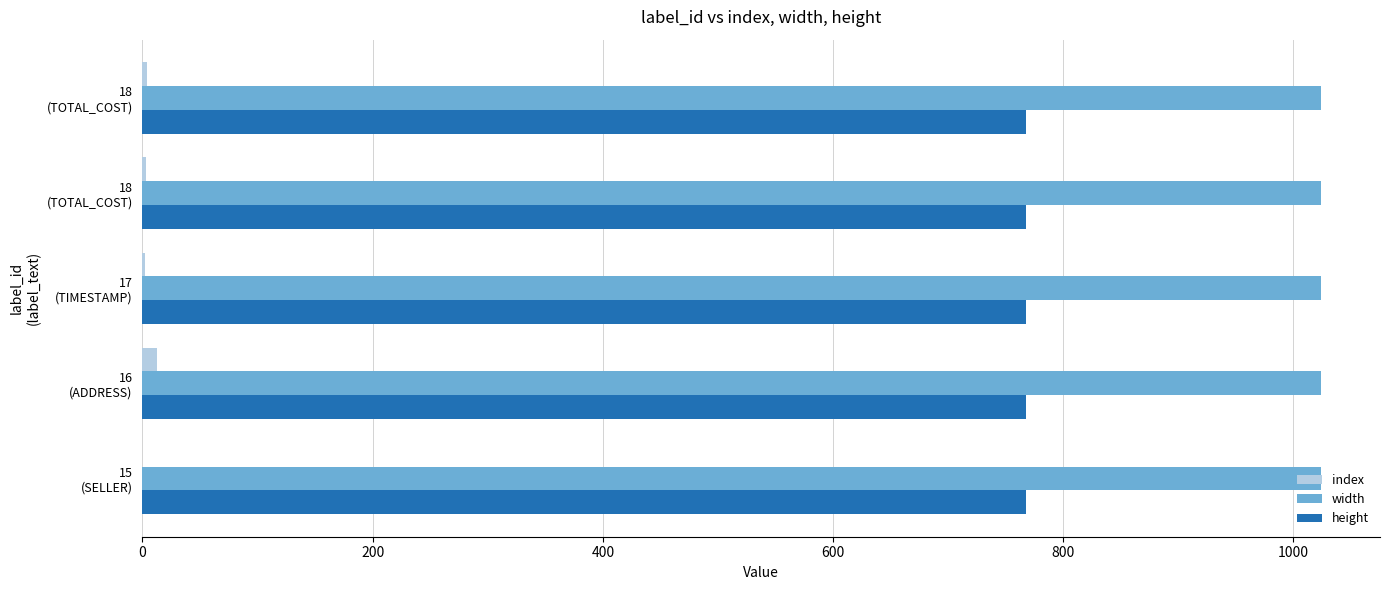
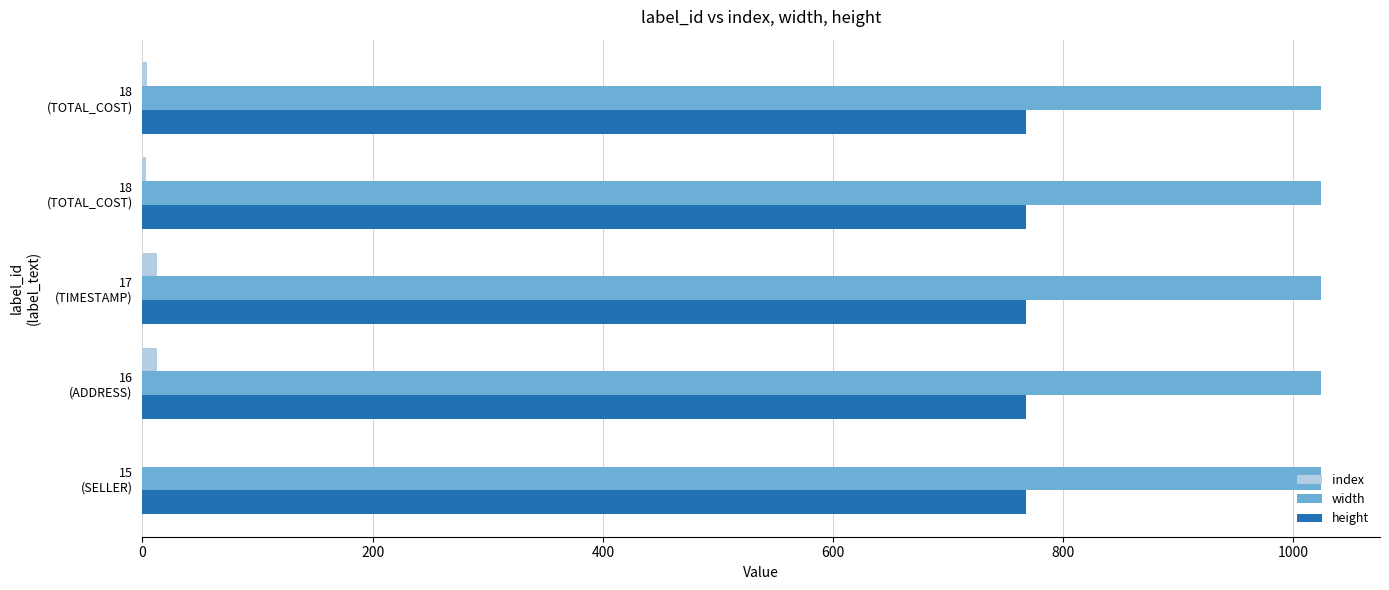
  {
    "index": {
-     "17 (TIMESTAMP)": 2,
+     "17 (TIMESTAMP)": 13,
      "16 (ADDRESS)": 13,
      "15 (SELLER)": 0
    },
    "width": {
      "17 (TIMESTAMP)": 1024,
      "16 (ADDRESS)": 1024,
      "15 (SELLER)": 1024
    },
    "height": {
      "17 (TIMESTAMP)": 768,
      "16 (ADDRESS)": 768,
      "15 (SELLER)": 768
    }
  }
